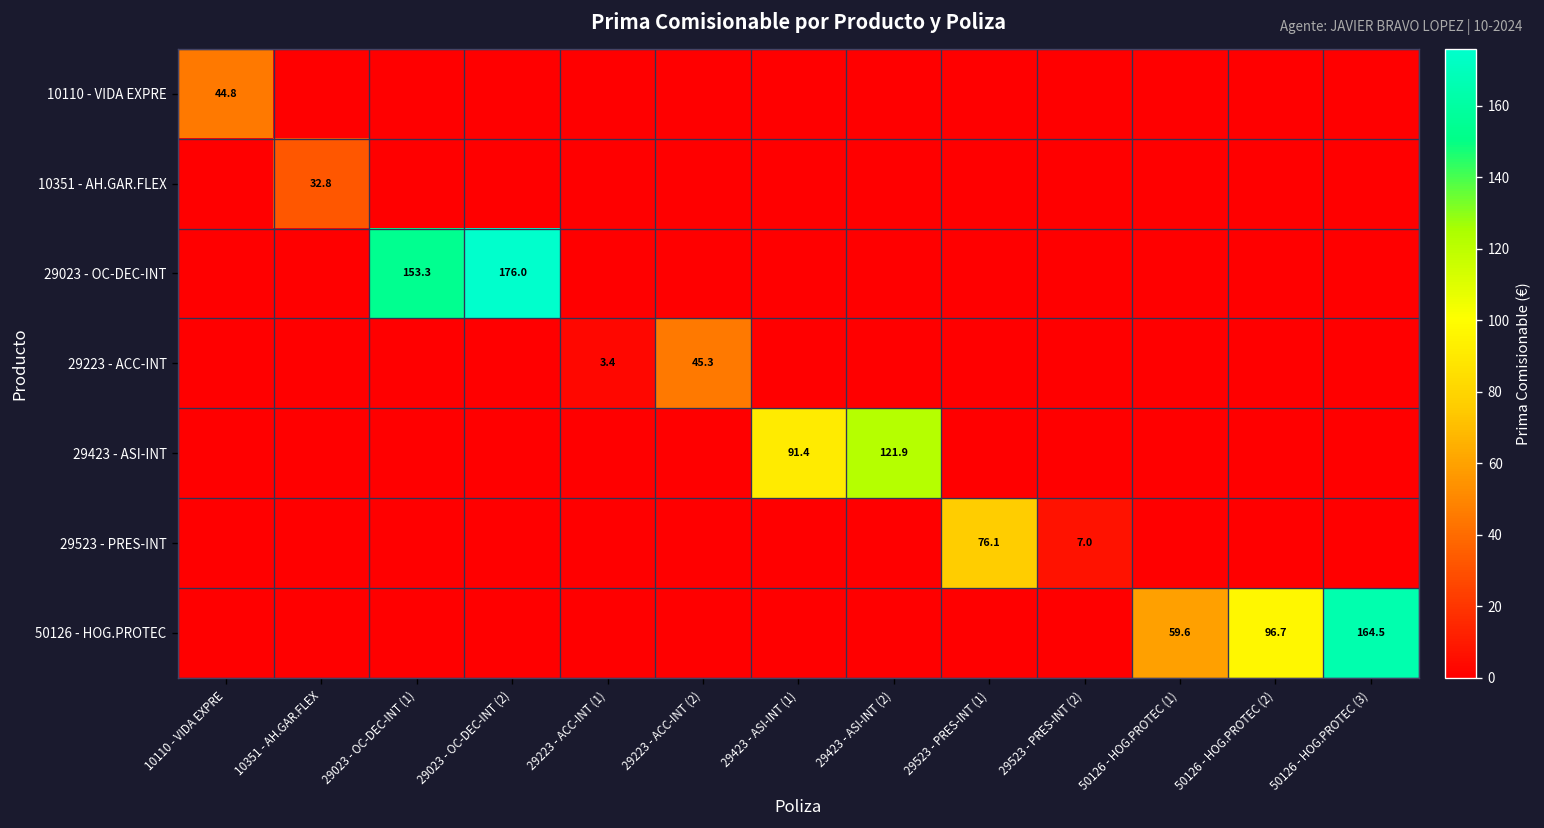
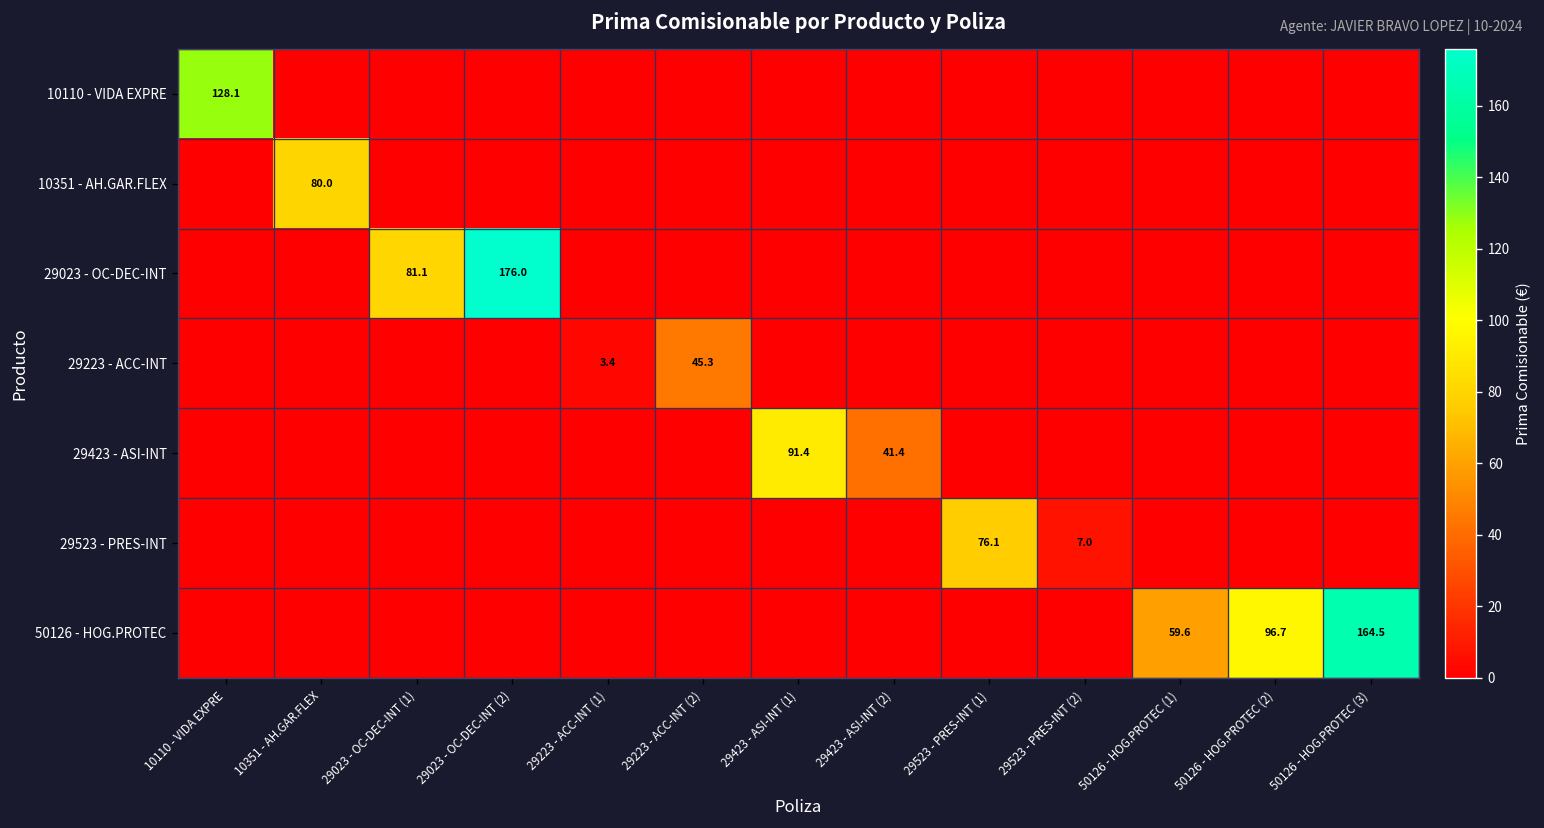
  {
    "10110 - VIDA EXPRE": {
-     "10110 - VIDA EXPRE": 44.8
+     "10110 - VIDA EXPRE": 128.1
    },
    "10351 - AH.GAR.FLEX": {
-     "10351 - AH.GAR.FLEX": 32.8
+     "10351 - AH.GAR.FLEX": 80.0
    },
    "29023 - OC-DEC-INT": {
-     "29023 - OC-DEC-INT (1)": 153.3,
+     "29023 - OC-DEC-INT (1)": 81.1,
      "29023 - OC-DEC-INT (2)": 176.0
    },
    "29223 - ACC-INT": {
      "29223 - ACC-INT (1)": 3.4,
      "29223 - ACC-INT (2)": 45.3
    },
    "29423 - ASI-INT": {
      "29423 - ASI-INT (1)": 91.4,
-     "29423 - ASI-INT (2)": 121.9
+     "29423 - ASI-INT (2)": 41.4
    },
    "29523 - PRES-INT": {
      "29523 - PRES-INT (1)": 76.1,
      "29523 - PRES-INT (2)": 7.0
    },
    "50126 - HOG.PROTEC": {
      "50126 - HOG.PROTEC (1)": 59.6,
      "50126 - HOG.PROTEC (2)": 96.7,
      "50126 - HOG.PROTEC (3)": 164.5
    }
  }
